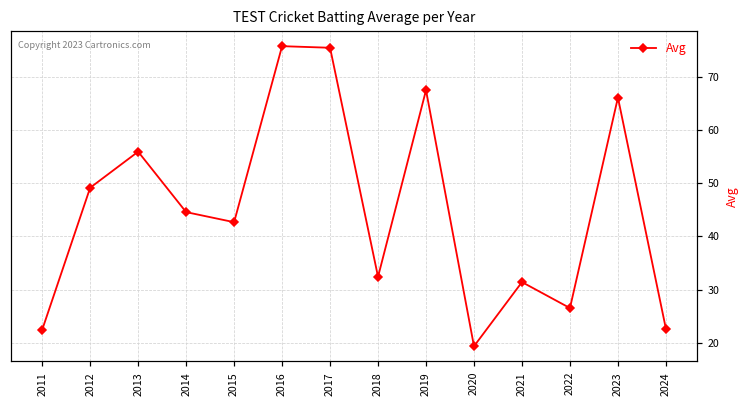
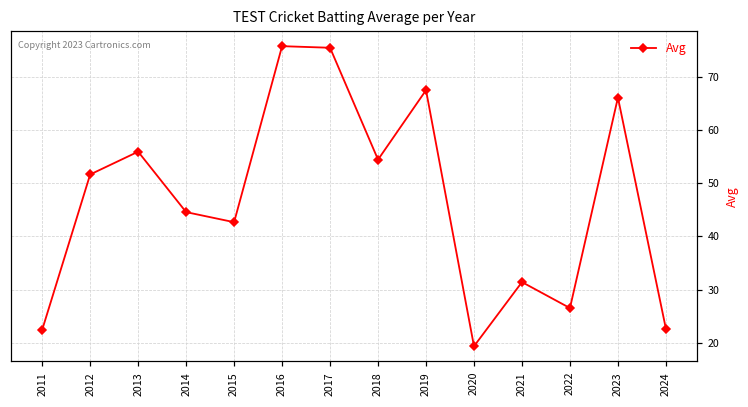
  {
    "2011": 22,
-   "2012": 49,
+   "2012": 52,
    "2013": 56,
    "2014": 45,
    "2015": 43,
    "2016": 76,
    "2017": 76,
-   "2018": 32,
+   "2018": 55,
    "2019": 68,
    "2020": 19,
    "2021": 31,
    "2022": 27,
    "2023": 66,
    "2024": 23
  }
